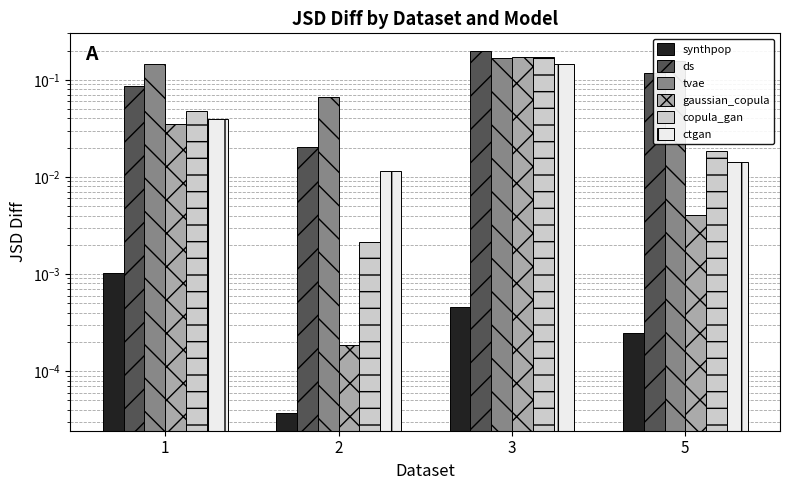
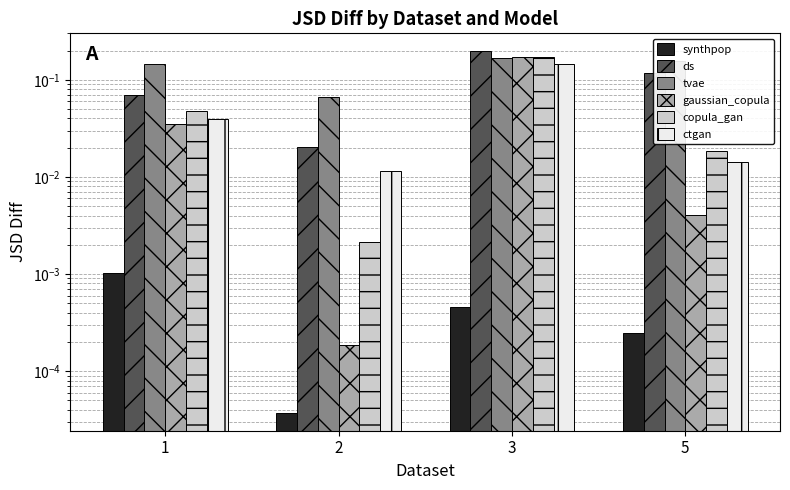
  {
    "synthpop": {
      "1": 0.0010,
      "2": 0.000037,
      "3": 0.0005,
      "5": 0.00024
    },
    "ds": {
-     "1": 0.09,
+     "1": 0.07,
      "2": 0.02,
      "3": 0.20
    }
  }
